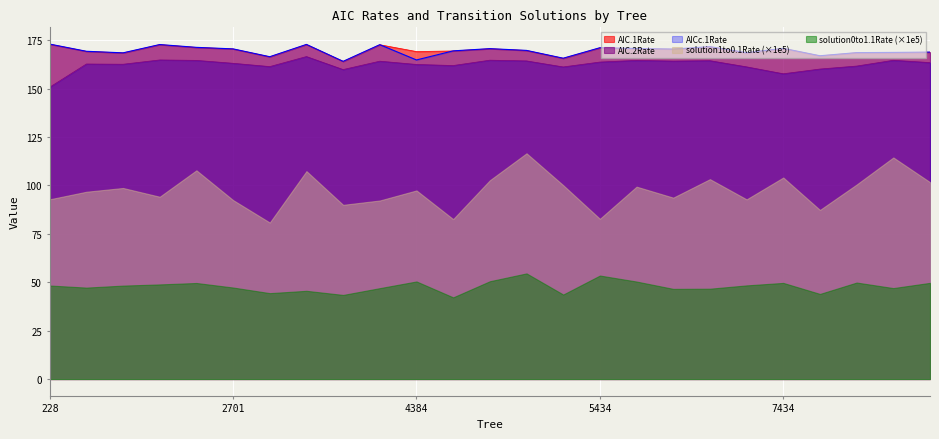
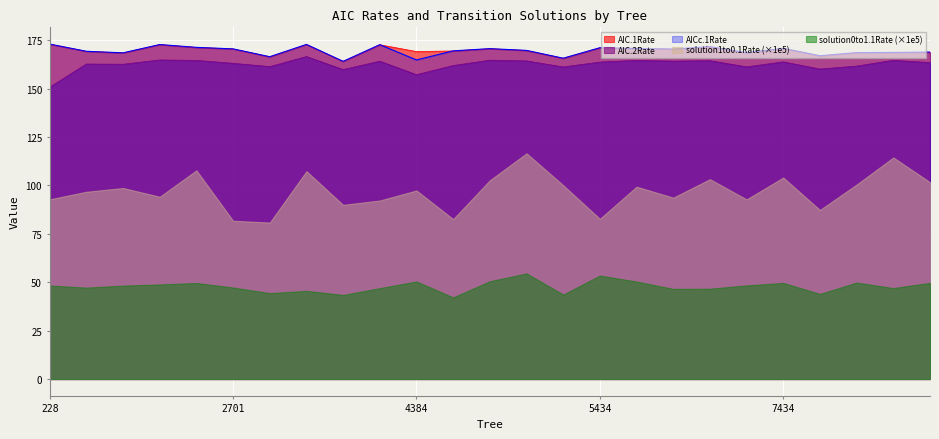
  {
    "AIC.1Rate": {
      "4384": 169
    },
    "AIC.2Rate": {
      "228": 151,
      "2701": 163,
-     "4384": 162,
+     "4384": 157,
      "5434": 164,
-     "7434": 158
+     "7434": 164
    },
    "AICc.1Rate": {
      "4384": 165
    },
    "solution1to0.1Rate (×1e5)": {
      "228": 93,
-     "2701": 92,
+     "2701": 82,
      "4384": 97,
      "5434": 83,
      "7434": 104
    },
    "solution0to1.1Rate (×1e5)": {
      "228": 48,
      "2701": 47,
      "4384": 50,
      "5434": 53,
      "7434": 50
    }
  }
